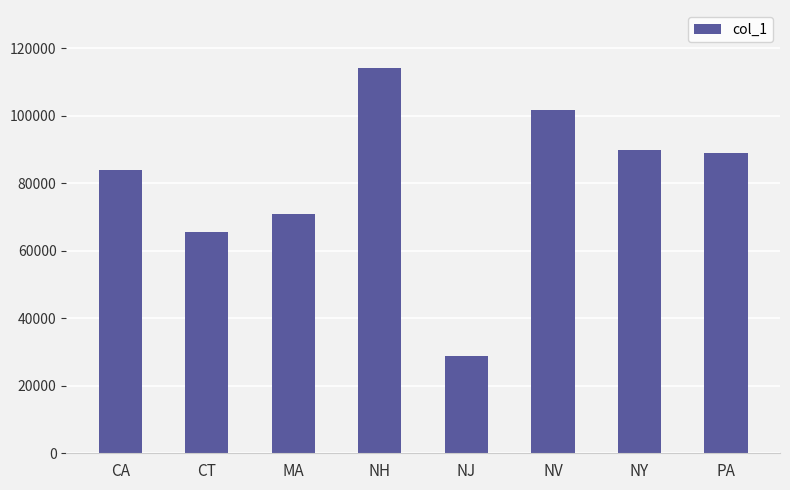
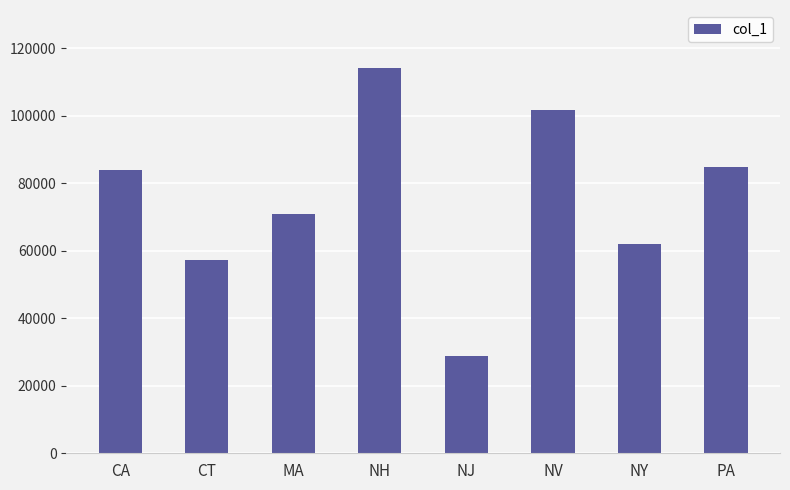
  {
    "CA": 84000,
-   "CT": 66000,
+   "CT": 57000,
    "MA": 71000,
    "NH": 114000,
    "NJ": 29000,
    "NV": 102000,
-   "NY": 90000,
-   "PA": 89000
+   "NY": 62000,
+   "PA": 85000
  }
